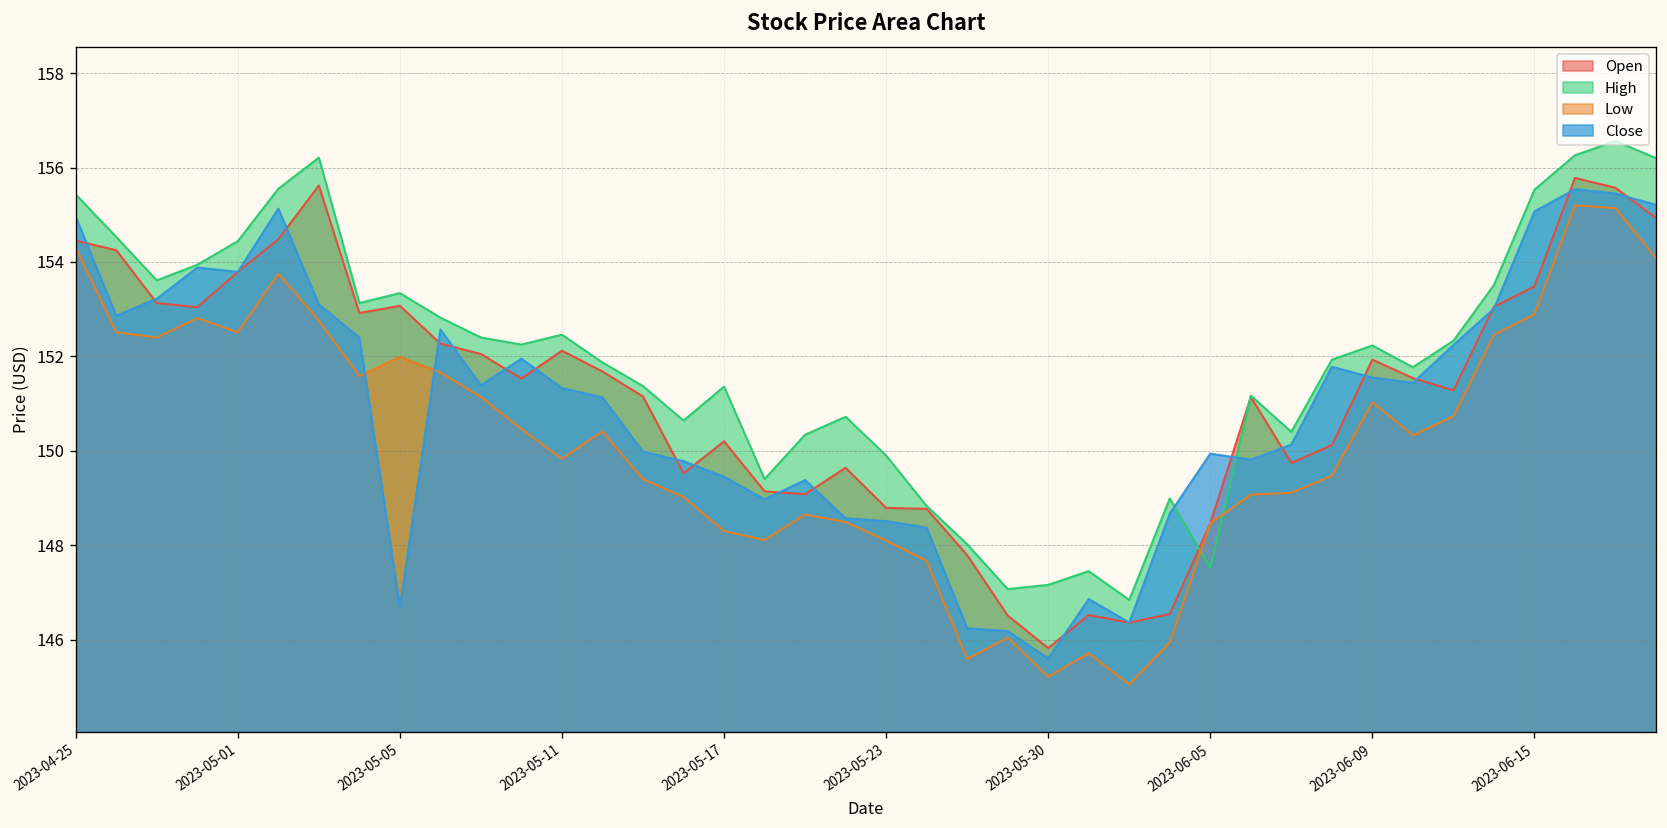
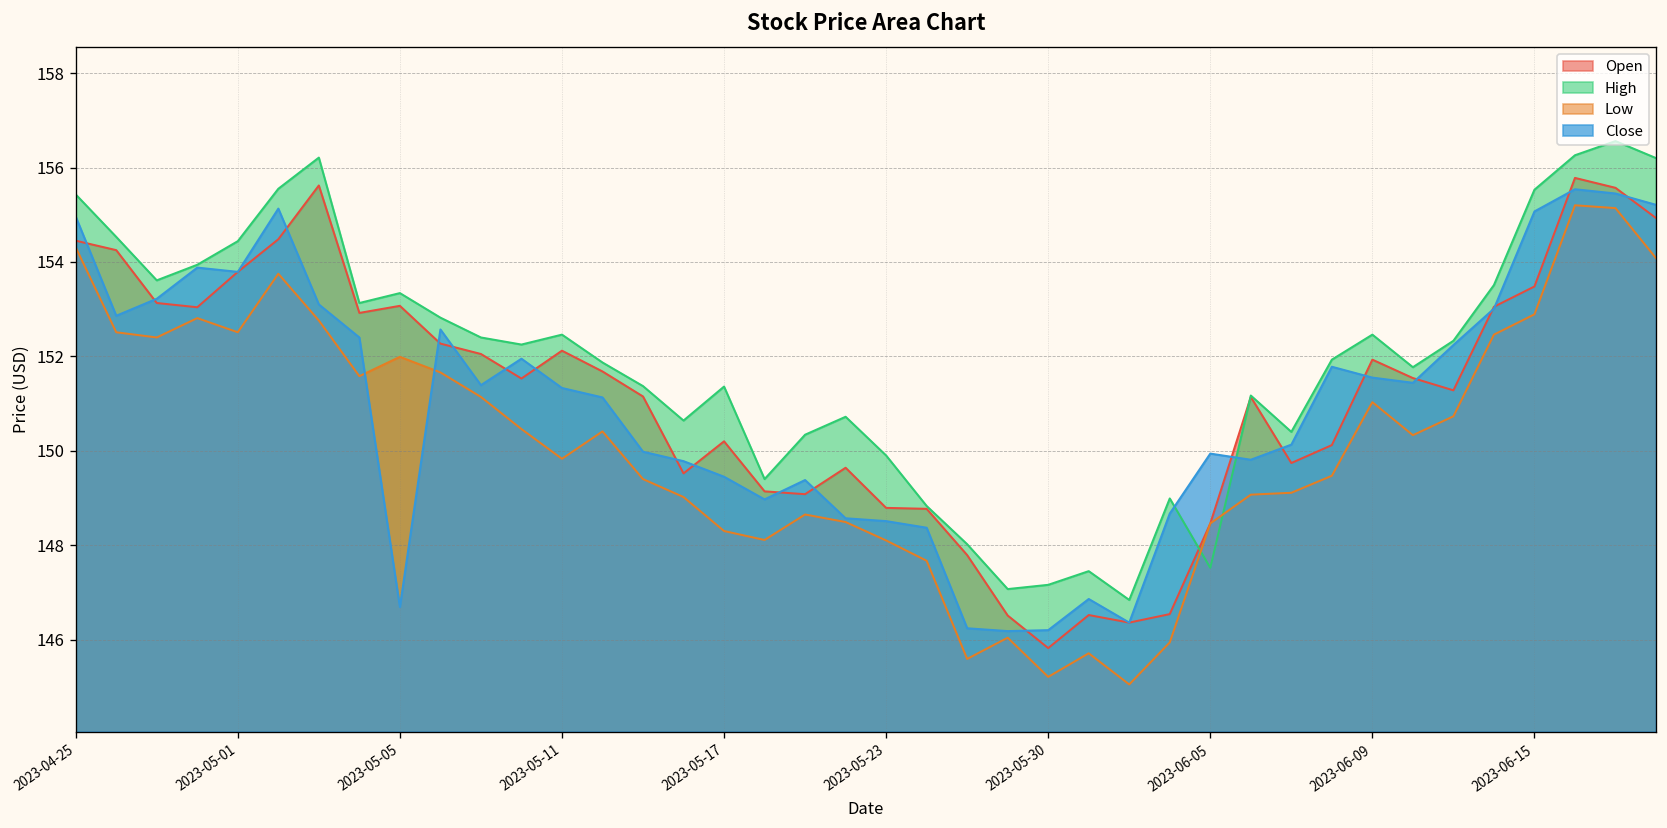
  {
    "High": {
      "2023-04-25": 155.4,
      "2023-05-01": 154.4,
      "2023-05-05": 153.3,
      "2023-05-11": 152.5,
      "2023-05-17": 151.4,
      "2023-05-23": 149.9,
      "2023-05-30": 147.2,
      "2023-06-05": 147.5,
-     "2023-06-09": 152.2,
+     "2023-06-09": 152.5,
      "2023-06-15": 155.5
    },
    "Close": {
      "2023-04-25": 155.0,
      "2023-05-05": 146.7,
      "2023-05-11": 151.3,
      "2023-05-17": 149.5,
      "2023-05-23": 148.5,
-     "2023-05-30": 145.6,
+     "2023-05-30": 146.2,
      "2023-06-05": 149.9,
      "2023-06-09": 151.6,
      "2023-06-15": 155.1
    }
  }
